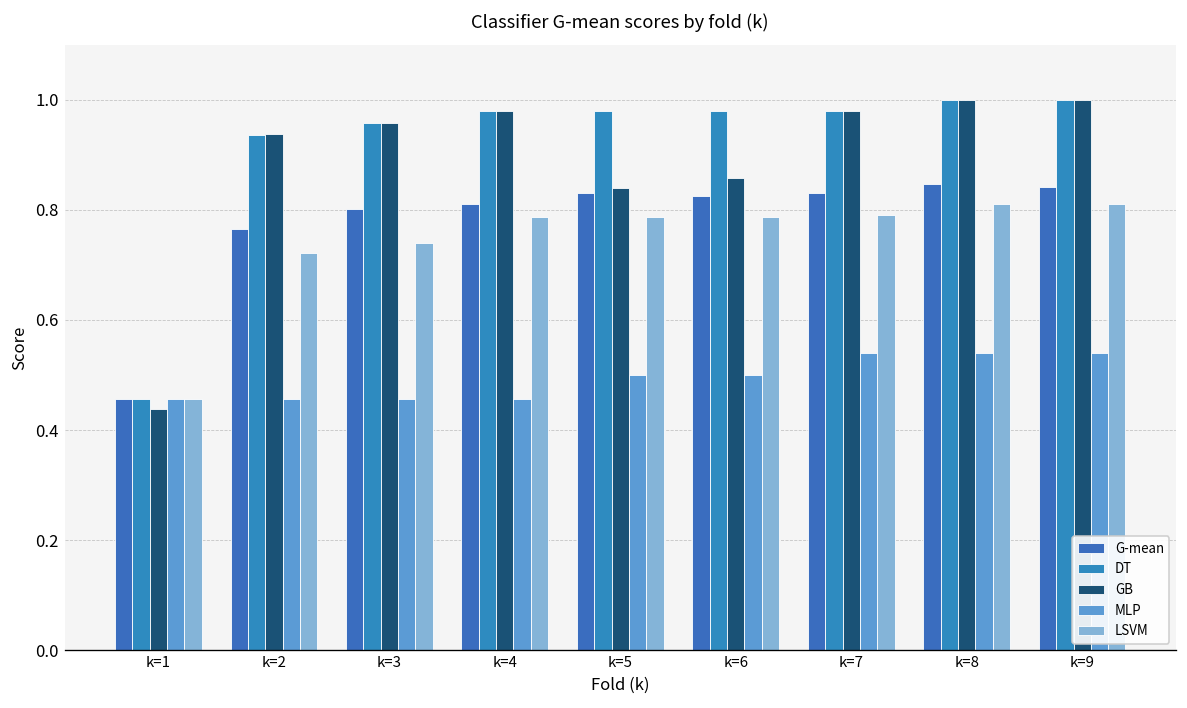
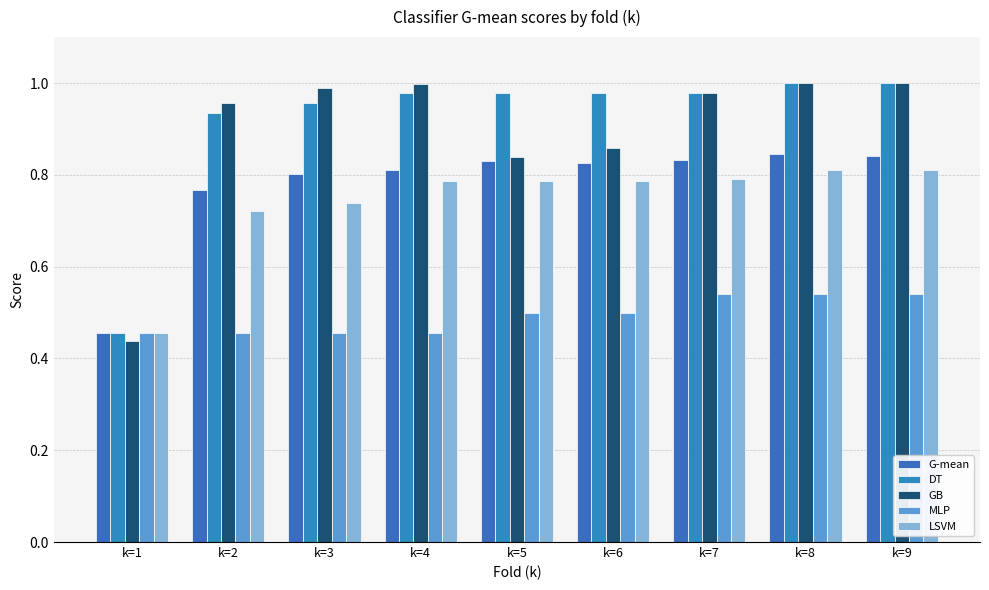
  {
    "GB": {
      "k=1": 0.44,
-     "k=2": 0.94,
-     "k=3": 0.96,
-     "k=4": 0.98,
+     "k=2": 0.96,
+     "k=3": 0.99,
+     "k=4": 1.00,
      "k=5": 0.84,
      "k=6": 0.86,
      "k=7": 0.98,
      "k=8": 1.00,
      "k=9": 1.00
    }
  }
